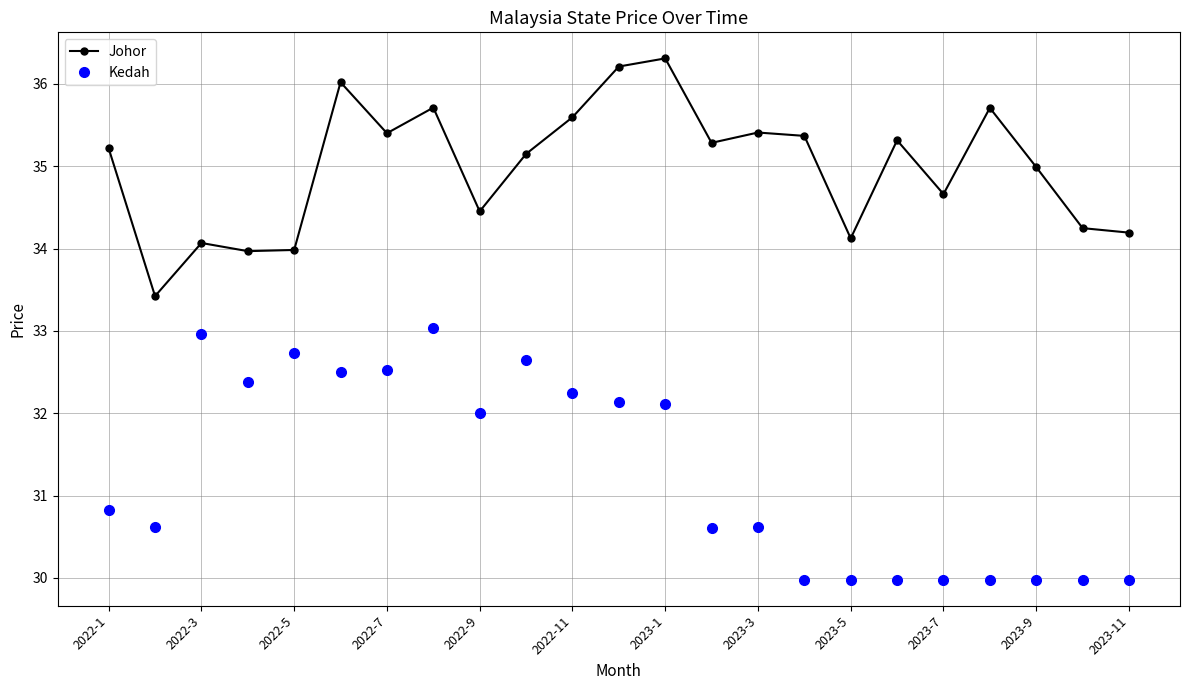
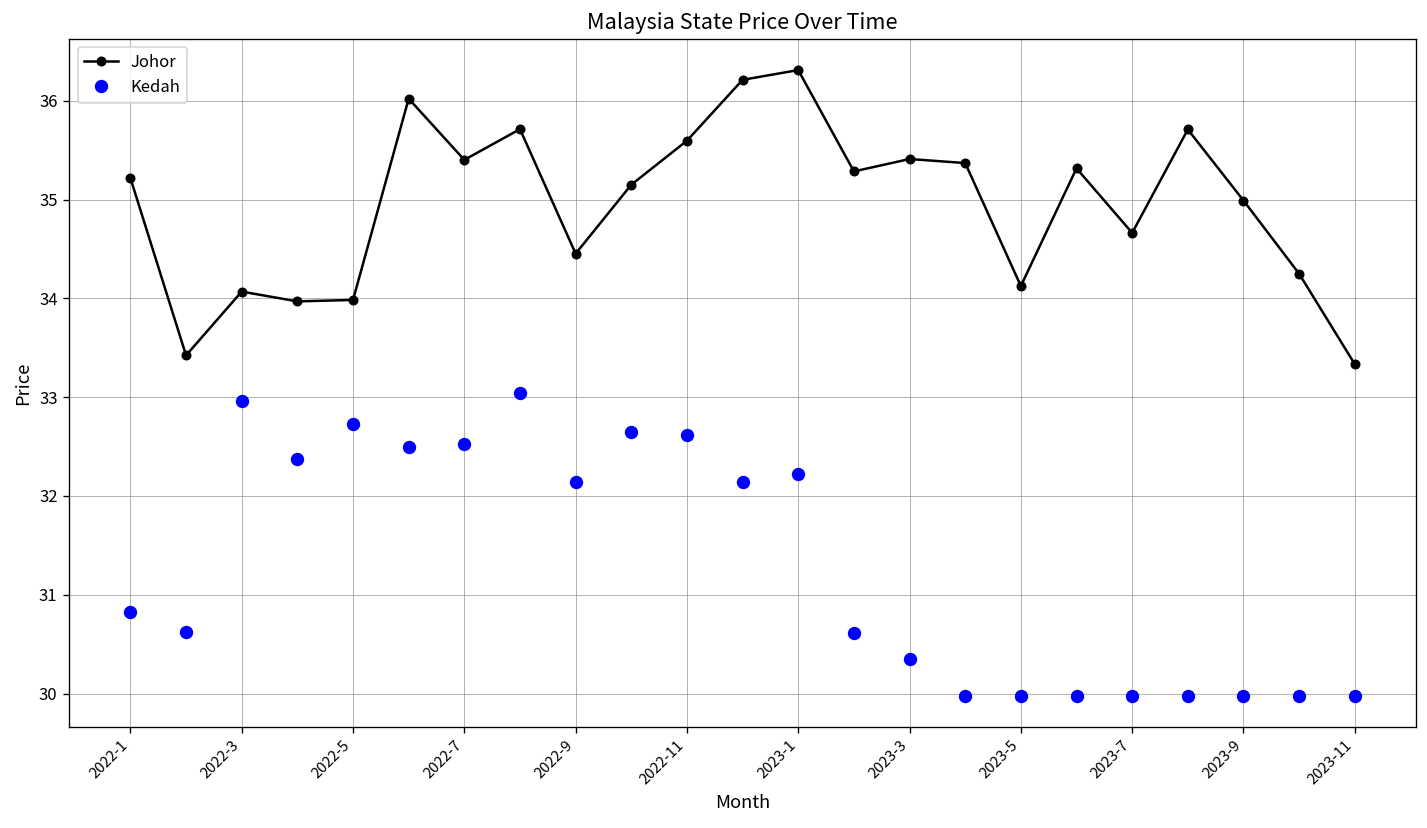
  {
    "Johor": {
      "2022-1": 35.2,
      "2022-3": 34.1,
      "2022-5": 34.0,
      "2022-7": 35.4,
      "2022-9": 34.5,
      "2022-11": 35.6,
      "2023-1": 36.3,
      "2023-3": 35.4,
      "2023-5": 34.1,
      "2023-7": 34.7,
      "2023-9": 35.0,
-     "2023-11": 34.2
+     "2023-11": 33.3
    },
    "Kedah": {
      "2022-1": 30.8,
      "2022-3": 33.0,
      "2022-5": 32.7,
      "2022-7": 32.5,
-     "2022-9": 32.0,
-     "2022-11": 32.3,
-     "2023-1": 32.1,
-     "2023-3": 30.6,
+     "2022-9": 32.1,
+     "2022-11": 32.6,
+     "2023-1": 32.2,
+     "2023-3": 30.3,
      "2023-5": 30.0,
      "2023-7": 30.0,
      "2023-9": 30.0,
      "2023-11": 30.0
    }
  }
